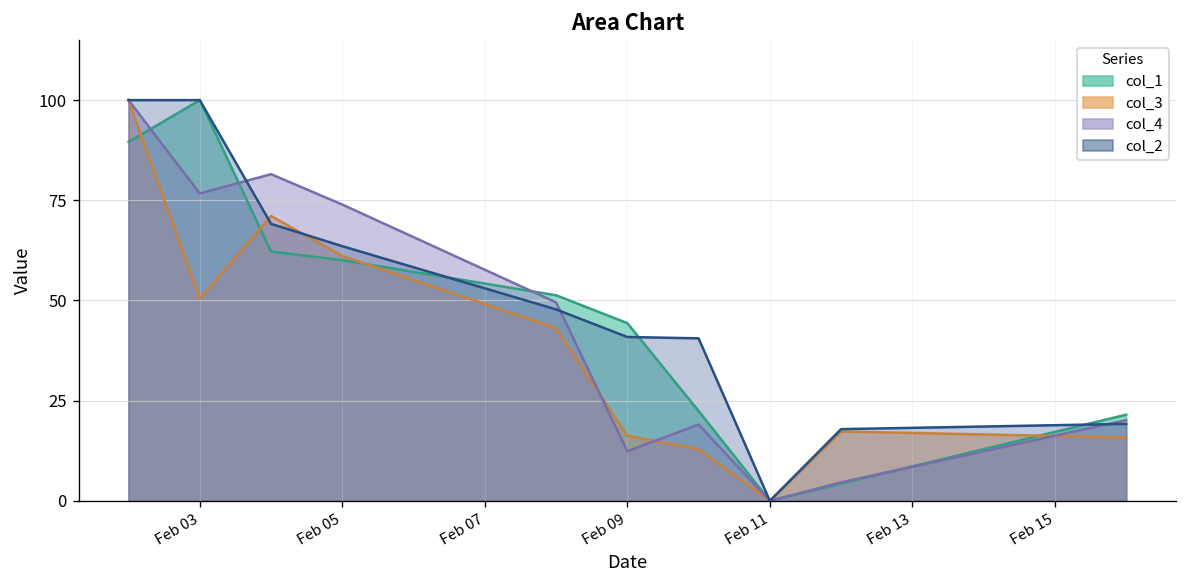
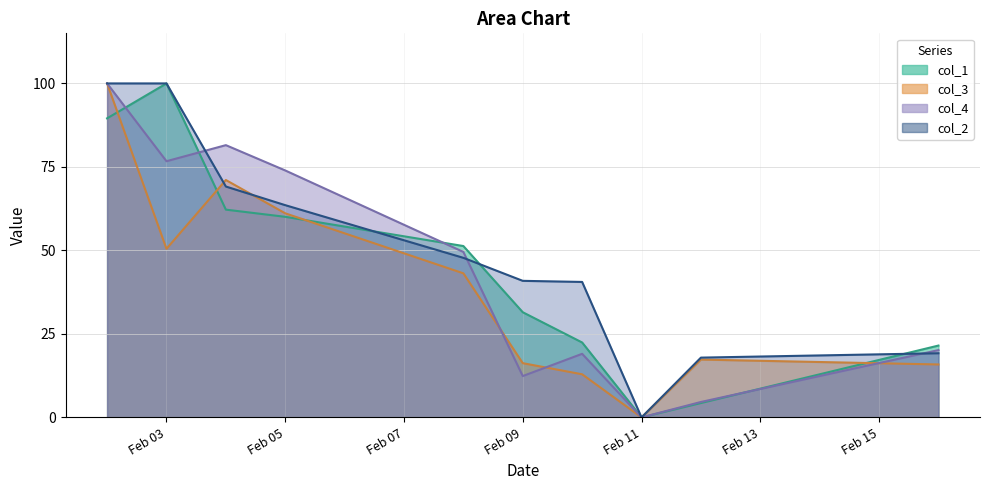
  {
    "col_1": {
      "Feb 05": 60,
-     "Feb 09": 44
+     "Feb 09": 31
    },
    "col_3": {
      "Feb 03": 50,
      "Feb 05": 61,
      "Feb 09": 16
    }
  }
